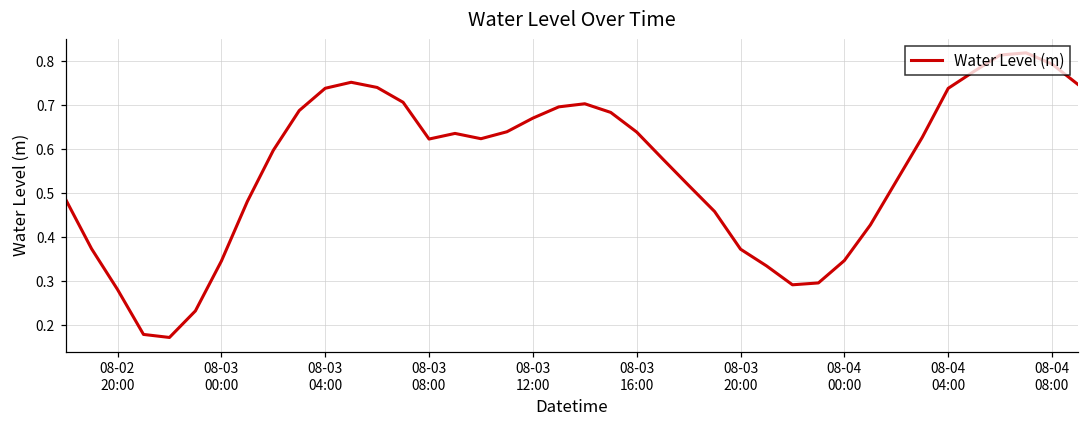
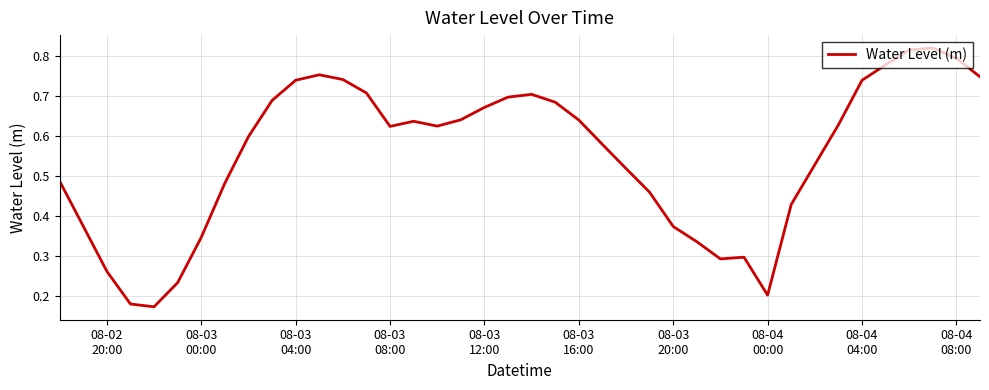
  {
-   "08-02 20:00": 0.28,
+   "08-02 20:00": 0.26,
    "08-03 00:00": 0.35,
    "08-03 04:00": 0.74,
    "08-03 08:00": 0.62,
    "08-03 12:00": 0.67,
    "08-03 16:00": 0.64,
    "08-03 20:00": 0.37,
-   "08-04 00:00": 0.35,
+   "08-04 00:00": 0.20,
    "08-04 04:00": 0.74
  }
